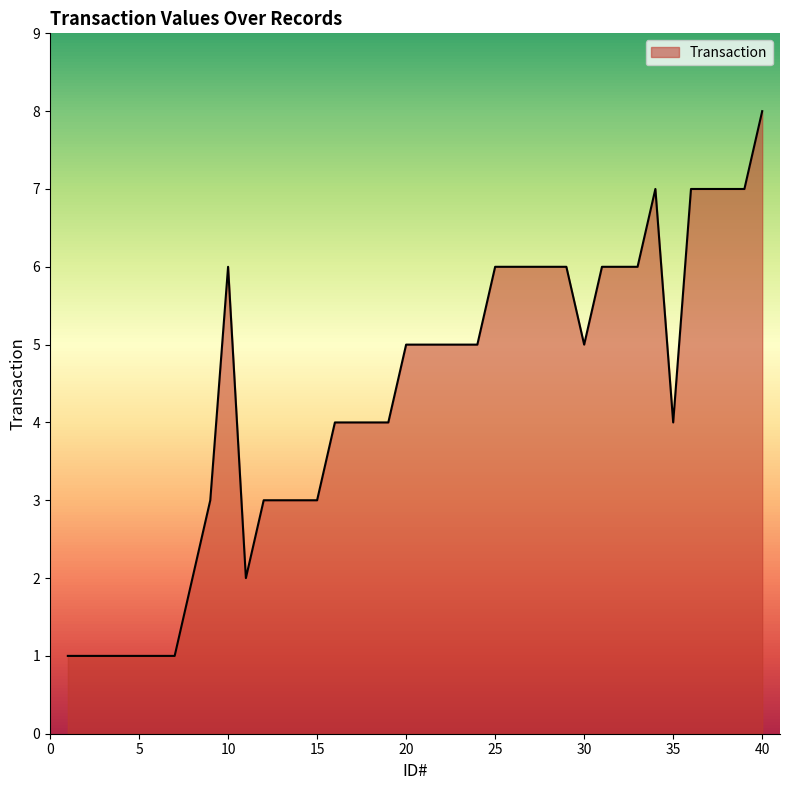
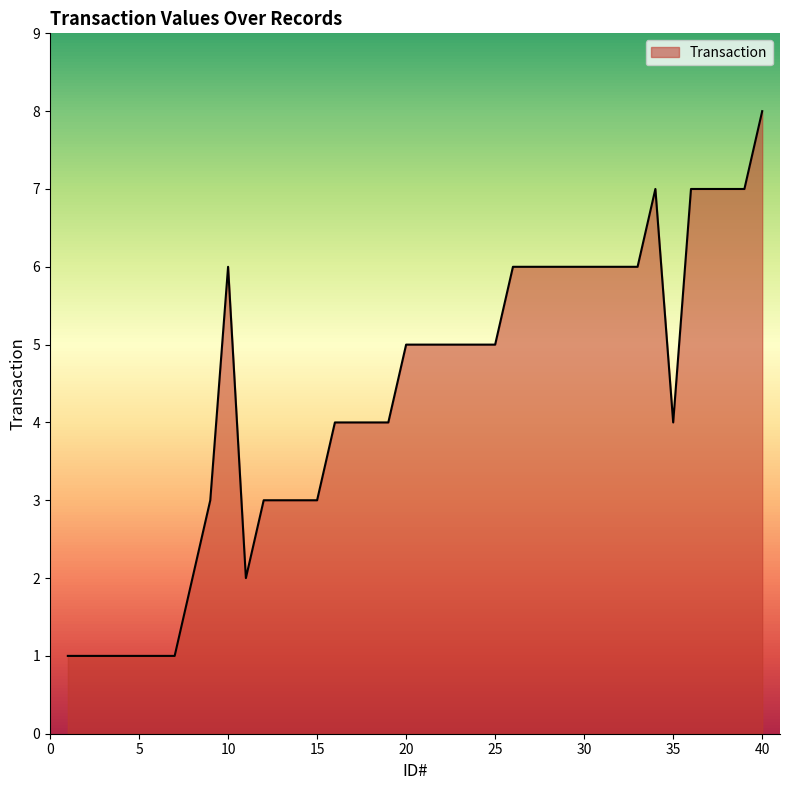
  {
    "5": 1,
    "10": 6,
    "15": 3,
    "20": 5,
-   "25": 6,
-   "30": 5,
+   "25": 5,
+   "30": 6,
    "35": 4,
    "40": 8
  }
